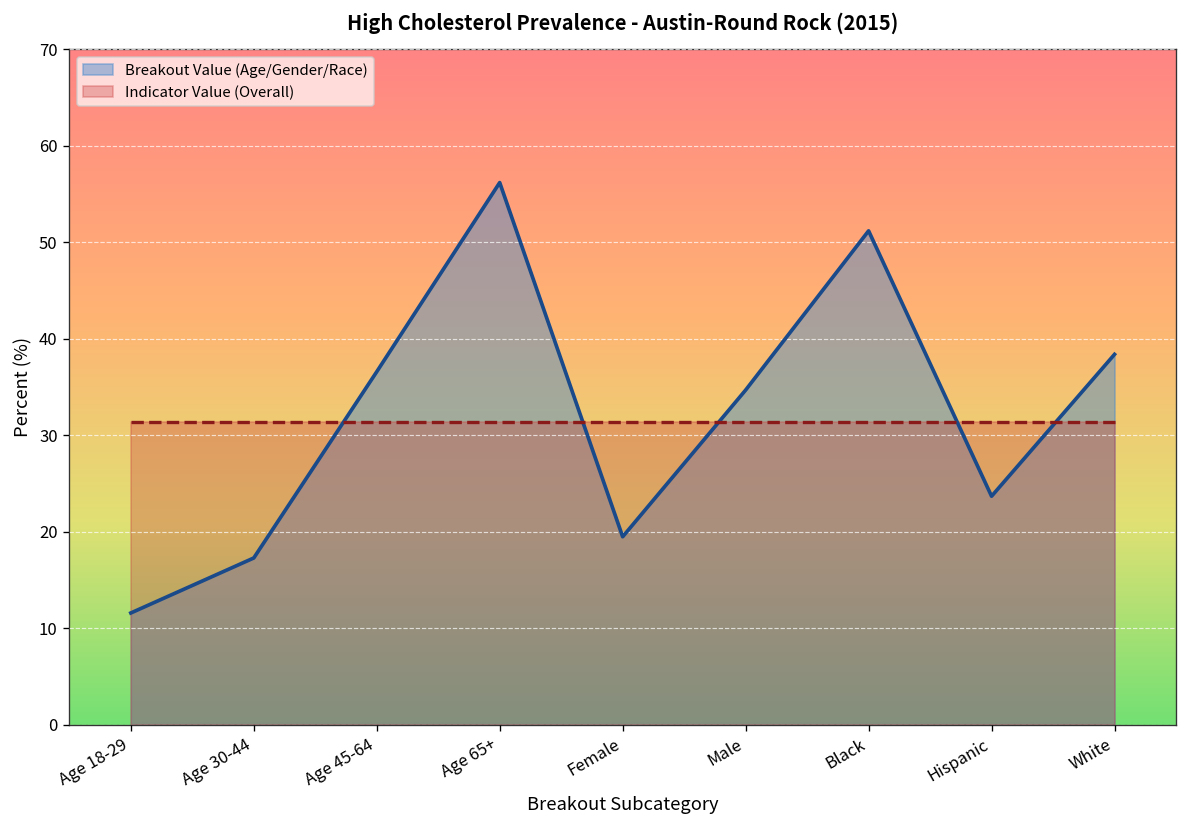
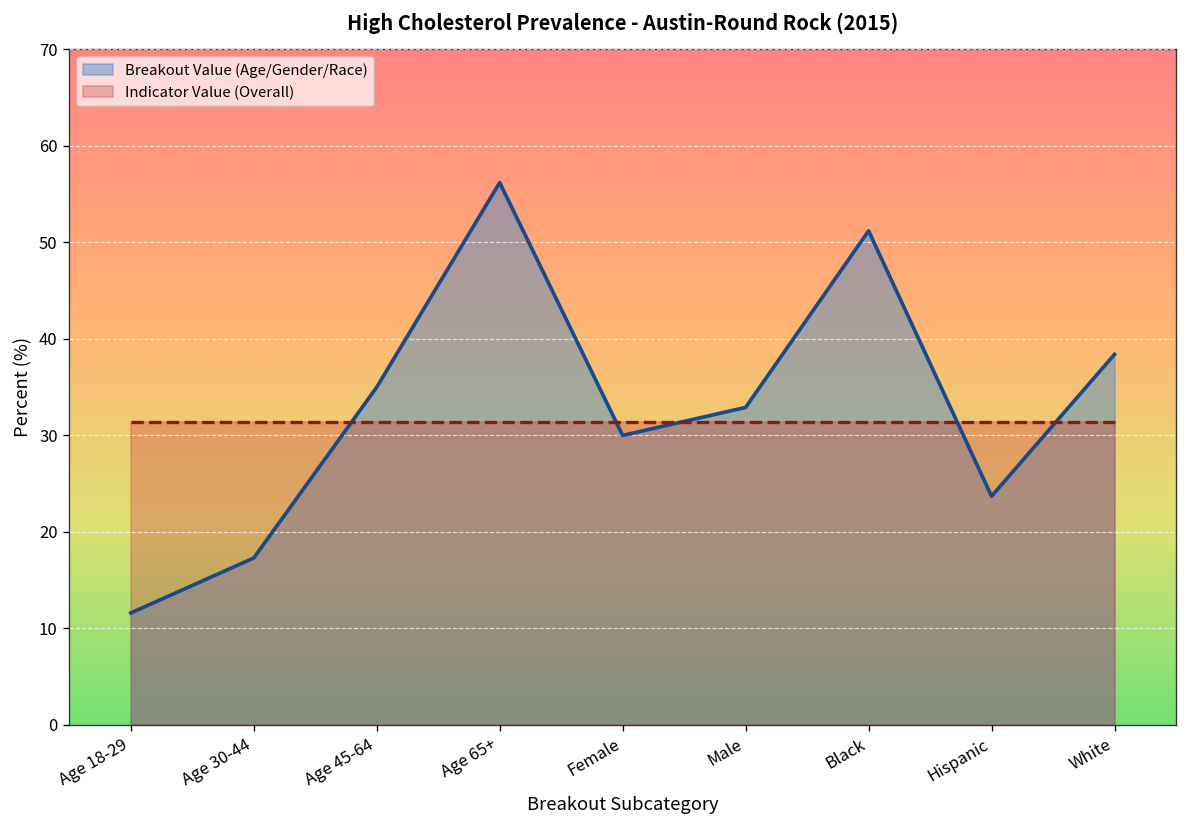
  {
    "Breakout Value (Age/Gender/Race)": {
      "Age 18-29": 12,
      "Age 30-44": 17,
-     "Age 45-64": 37,
+     "Age 45-64": 35,
      "Age 65+": 56,
-     "Female": 20,
-     "Male": 35,
+     "Female": 30,
+     "Male": 33,
      "Black": 51,
      "Hispanic": 24,
      "White": 38
    },
    "Indicator Value (Overall)": {
      "Age 18-29": 31,
      "Age 30-44": 31,
      "Age 45-64": 31,
      "Age 65+": 31,
      "Female": 31,
      "Male": 31,
      "Black": 31,
      "Hispanic": 31,
      "White": 31
    }
  }
